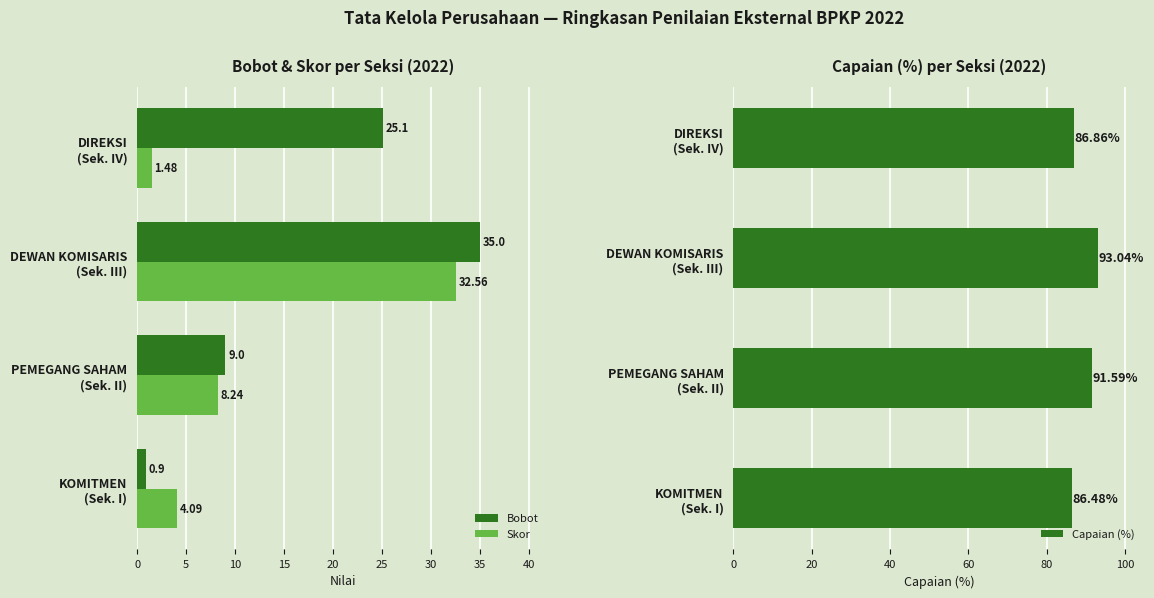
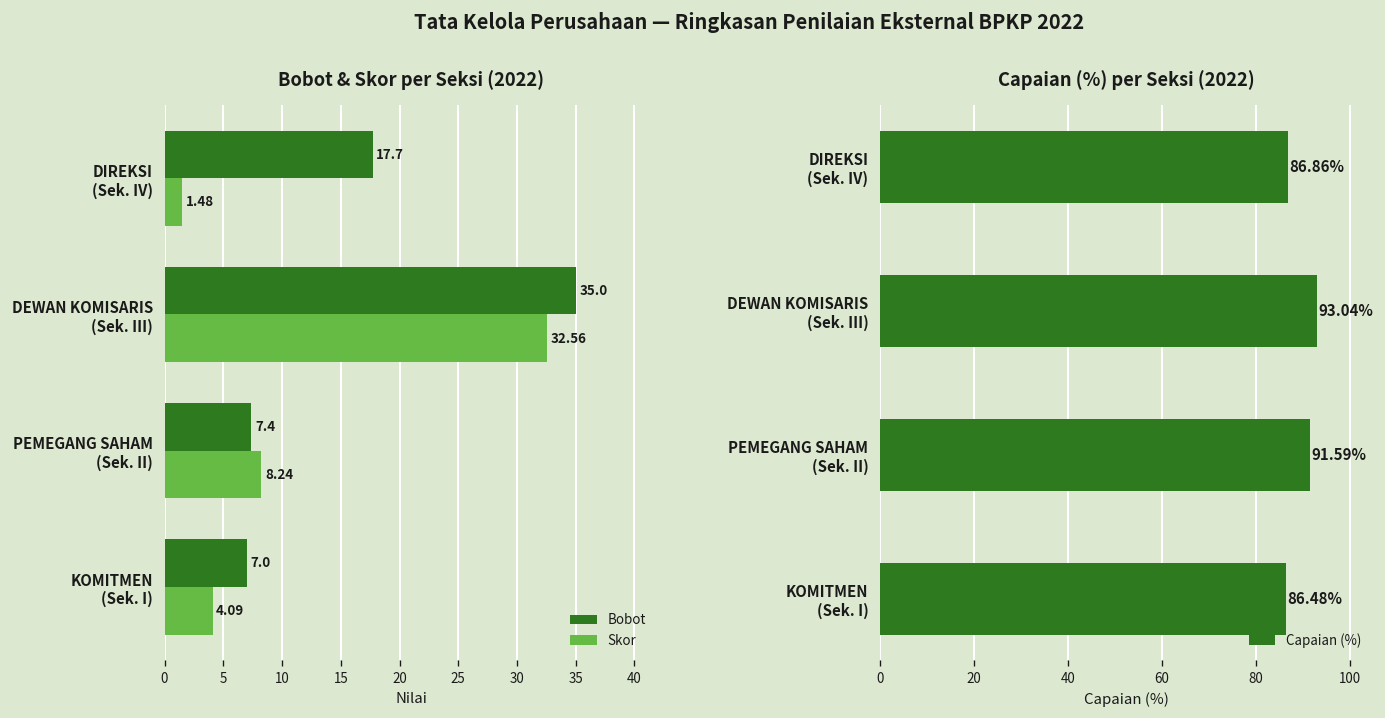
  {
    "Bobot & Skor per Seksi (2022)": {
      "Bobot": {
-       "DIREKSI (Sek. IV)": "25.1",
+       "DIREKSI (Sek. IV)": "17.7",
        "DEWAN KOMISARIS (Sek. III)": "35.0",
-       "PEMEGANG SAHAM (Sek. II)": "9.0",
-       "KOMITMEN (Sek. I)": "0.9"
+       "PEMEGANG SAHAM (Sek. II)": "7.4",
+       "KOMITMEN (Sek. I)": "7.0"
      },
      "Skor": {
        "DIREKSI (Sek. IV)": "1.48",
        "DEWAN KOMISARIS (Sek. III)": "32.56",
        "PEMEGANG SAHAM (Sek. II)": "8.24",
        "KOMITMEN (Sek. I)": "4.09"
      }
    },
    "Capaian (%) per Seksi (2022)": {
      "DIREKSI (Sek. IV)": "86.86%",
      "DEWAN KOMISARIS (Sek. III)": "93.04%",
      "PEMEGANG SAHAM (Sek. II)": "91.59%",
      "KOMITMEN (Sek. I)": "86.48%"
    }
  }
